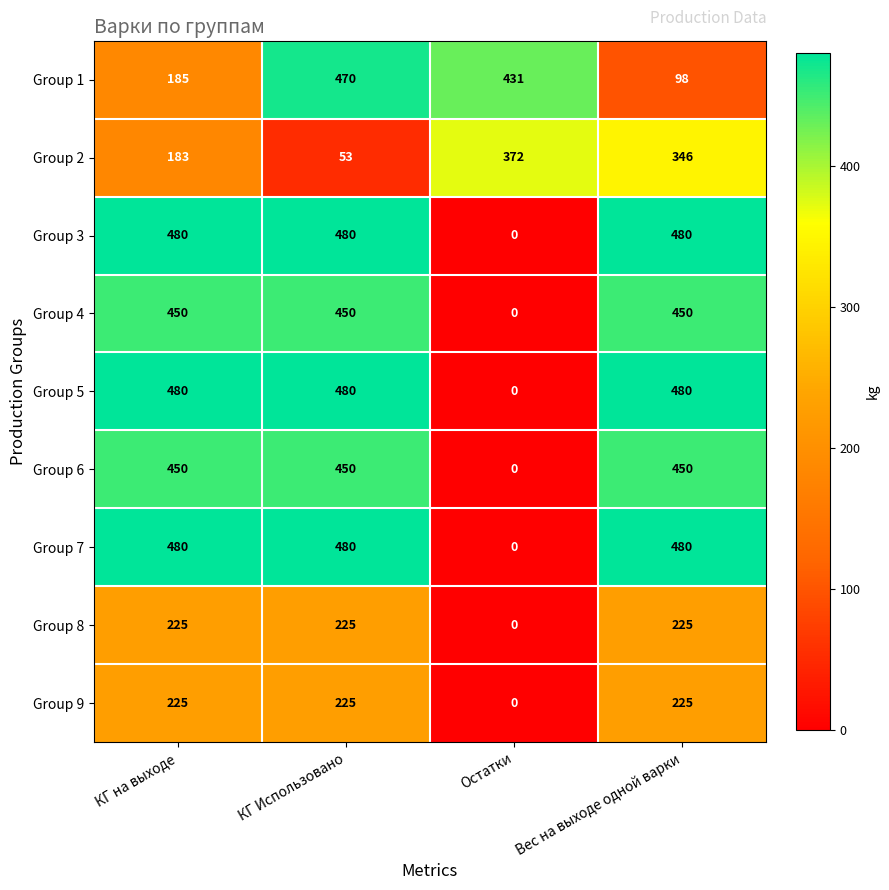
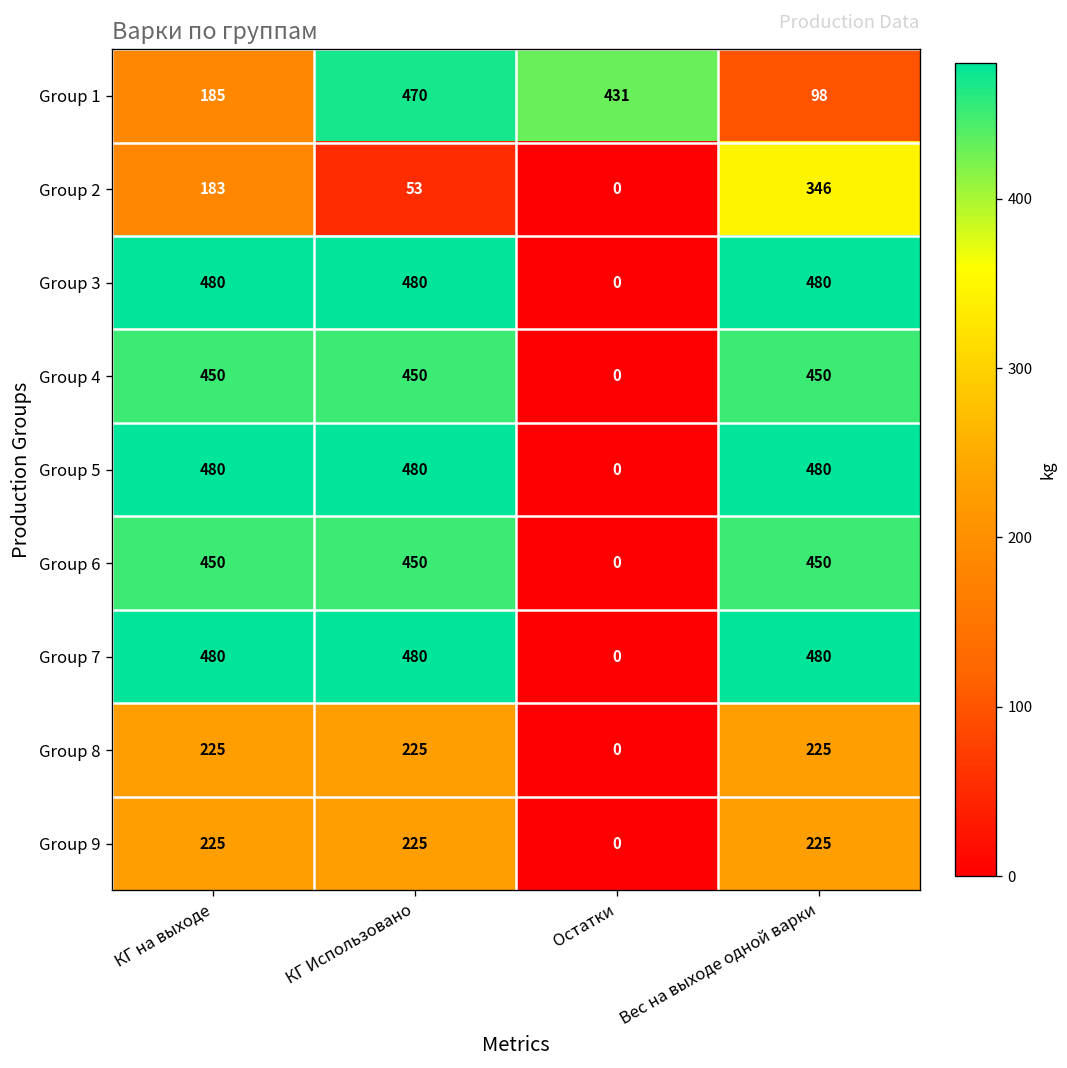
  {
    "Group 1": {
      "КГ на выходе": 185,
      "КГ Использовано": 470,
      "Остатки": 431,
      "Вес на выходе одной варки": 98
    },
    "Group 2": {
      "КГ на выходе": 183,
      "КГ Использовано": 53,
-     "Остатки": 372,
+     "Остатки": 0,
      "Вес на выходе одной варки": 346
    },
    "Group 3": {
      "КГ на выходе": 480,
      "КГ Использовано": 480,
      "Остатки": 0,
      "Вес на выходе одной варки": 480
    },
    "Group 4": {
      "КГ на выходе": 450,
      "КГ Использовано": 450,
      "Остатки": 0,
      "Вес на выходе одной варки": 450
    },
    "Group 5": {
      "КГ на выходе": 480,
      "КГ Использовано": 480,
      "Остатки": 0,
      "Вес на выходе одной варки": 480
    },
    "Group 6": {
      "КГ на выходе": 450,
      "КГ Использовано": 450,
      "Остатки": 0,
      "Вес на выходе одной варки": 450
    },
    "Group 7": {
      "КГ на выходе": 480,
      "КГ Использовано": 480,
      "Остатки": 0,
      "Вес на выходе одной варки": 480
    },
    "Group 8": {
      "КГ на выходе": 225,
      "КГ Использовано": 225,
      "Остатки": 0,
      "Вес на выходе одной варки": 225
    },
    "Group 9": {
      "КГ на выходе": 225,
      "КГ Использовано": 225,
      "Остатки": 0,
      "Вес на выходе одной варки": 225
    }
  }
